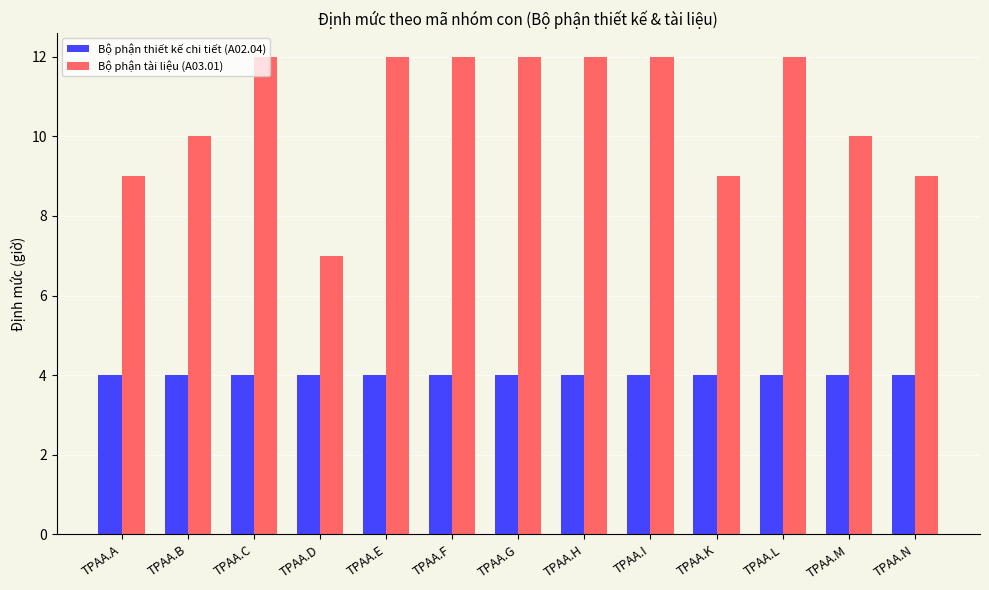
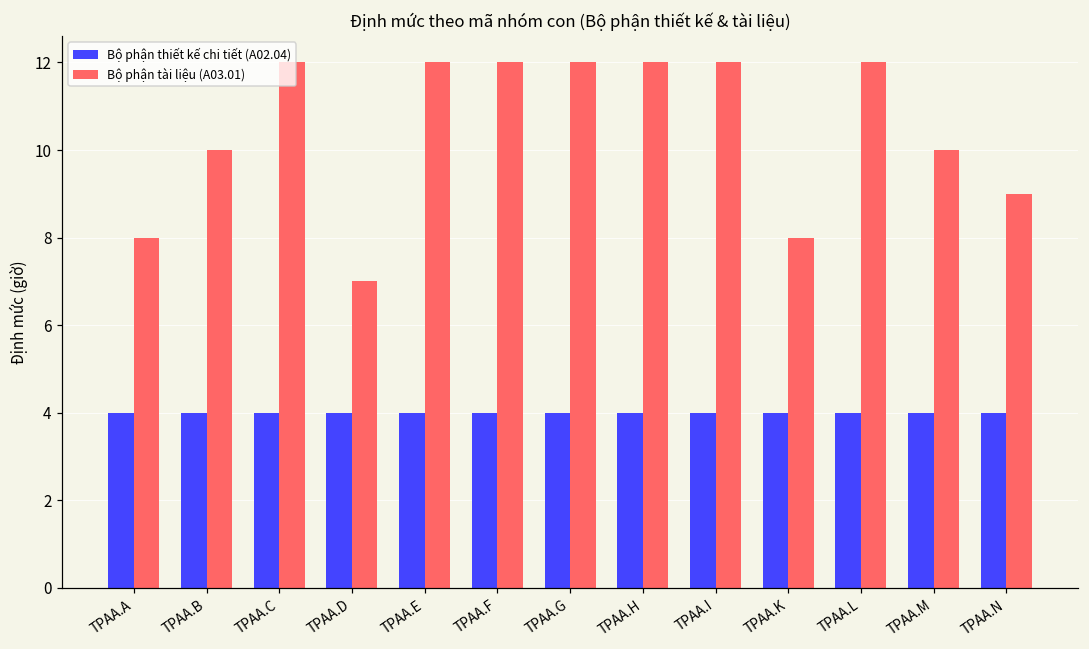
  {
    "Bộ phận thiết kế chi tiết (A02.04)": {
      "TPAA.A": 4,
      "TPAA.B": 4,
      "TPAA.C": 4,
      "TPAA.D": 4,
      "TPAA.E": 4,
      "TPAA.F": 4,
      "TPAA.G": 4,
      "TPAA.H": 4,
      "TPAA.I": 4,
      "TPAA.K": 4,
      "TPAA.L": 4,
      "TPAA.M": 4,
      "TPAA.N": 4
    },
    "Bộ phận tài liệu (A03.01)": {
-     "TPAA.A": 9,
+     "TPAA.A": 8,
      "TPAA.B": 10,
      "TPAA.D": 7,
      "TPAA.E": 12,
      "TPAA.F": 12,
      "TPAA.G": 12,
      "TPAA.H": 12,
      "TPAA.I": 12,
-     "TPAA.K": 9,
+     "TPAA.K": 8,
      "TPAA.L": 12,
      "TPAA.M": 10,
      "TPAA.N": 9
    }
  }
